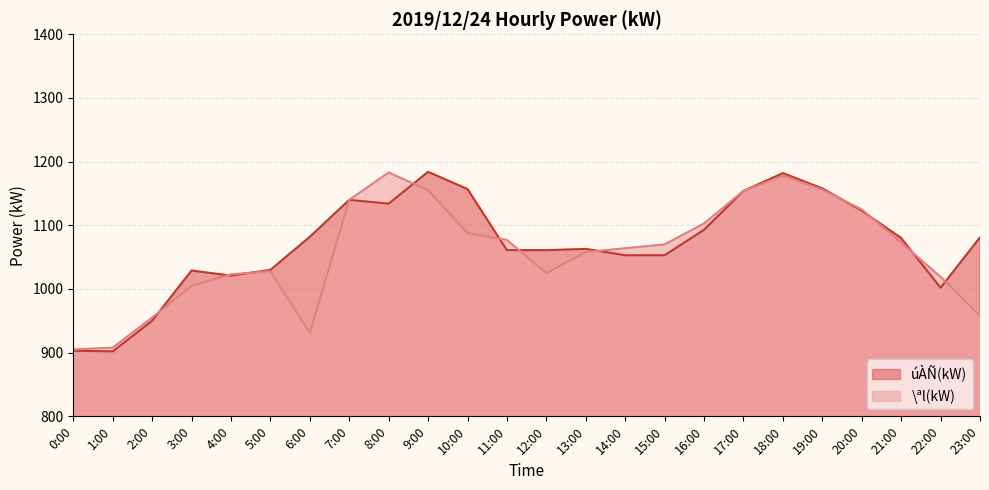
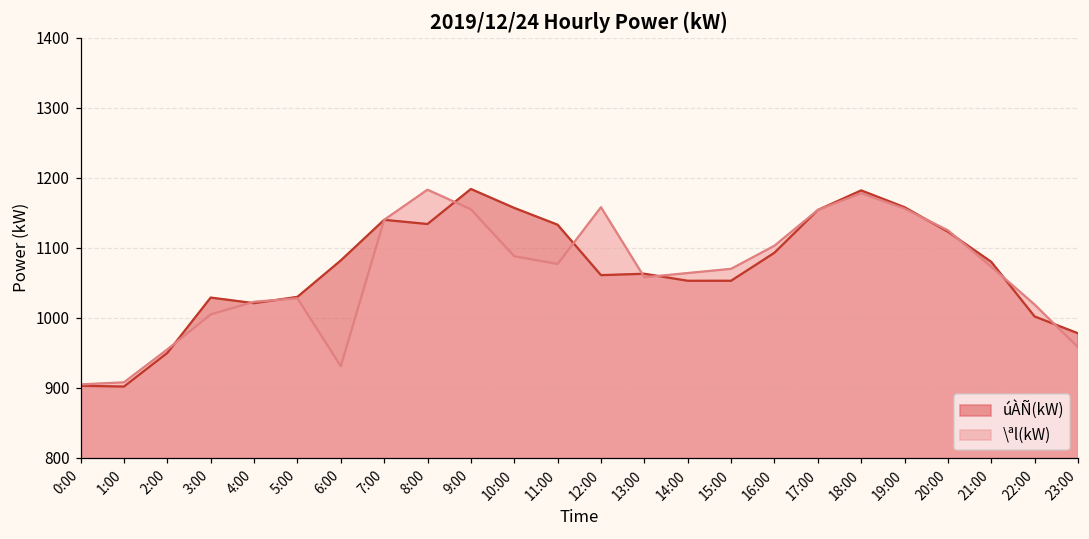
  {
    "úÀÑ(kW)": {
      "1:00": 900,
      "2:00": 950,
      "3:00": 1030,
      "6:00": 1080,
      "8:00": 1130,
      "9:00": 1180,
      "10:00": 1160,
-     "11:00": 1060,
+     "11:00": 1130,
      "12:00": 1060,
      "13:00": 1060,
      "14:00": 1050,
      "15:00": 1050,
      "16:00": 1090,
      "21:00": 1080,
      "22:00": 1000,
-     "23:00": 1080
+     "23:00": 980
    },
    "\\ªl(kW)": {
      "1:00": 910,
      "2:00": 960,
      "3:00": 1010,
      "6:00": 930,
      "8:00": 1180,
      "9:00": 1160,
      "10:00": 1090,
      "11:00": 1080,
-     "12:00": 1030,
+     "12:00": 1160,
      "13:00": 1060,
      "14:00": 1060,
      "15:00": 1070,
      "16:00": 1100,
      "21:00": 1070,
      "22:00": 1020,
      "23:00": 960
    }
  }
